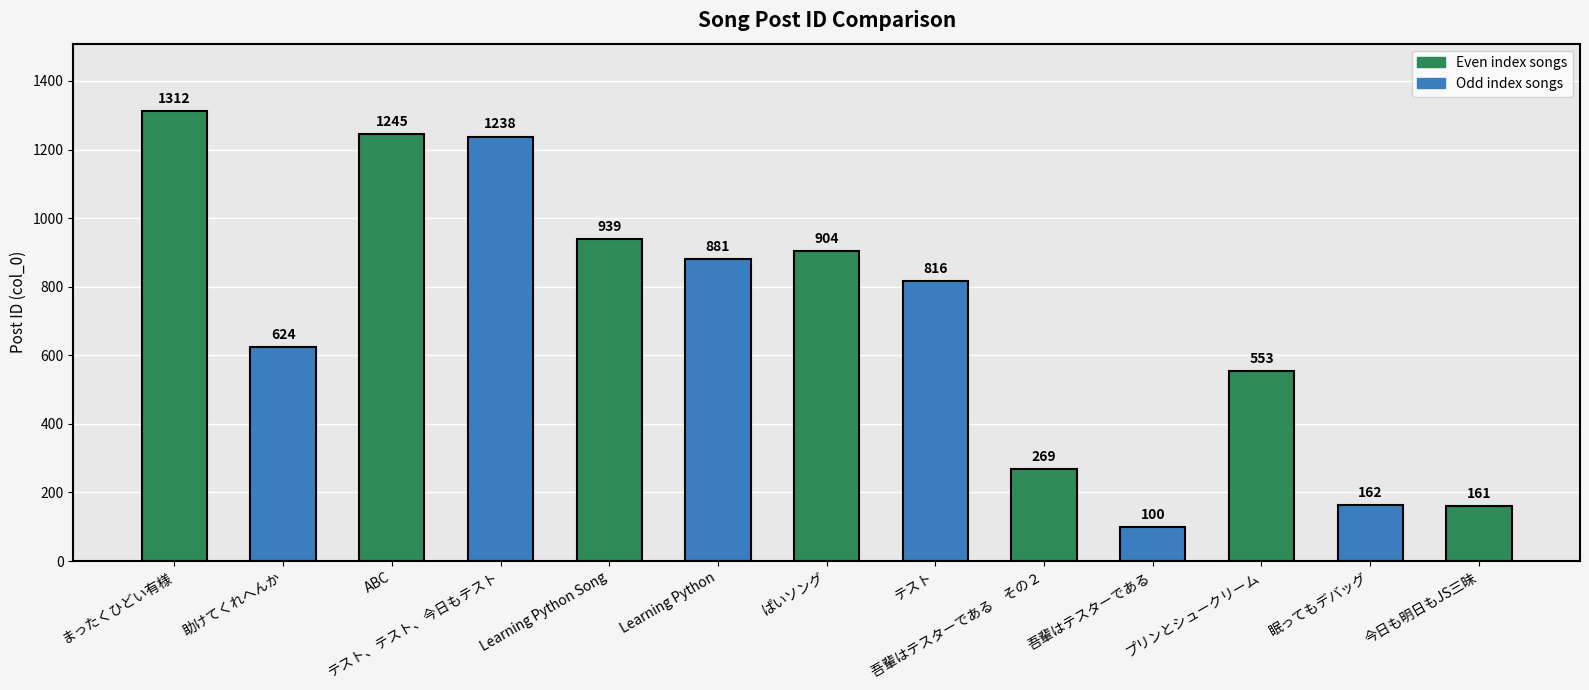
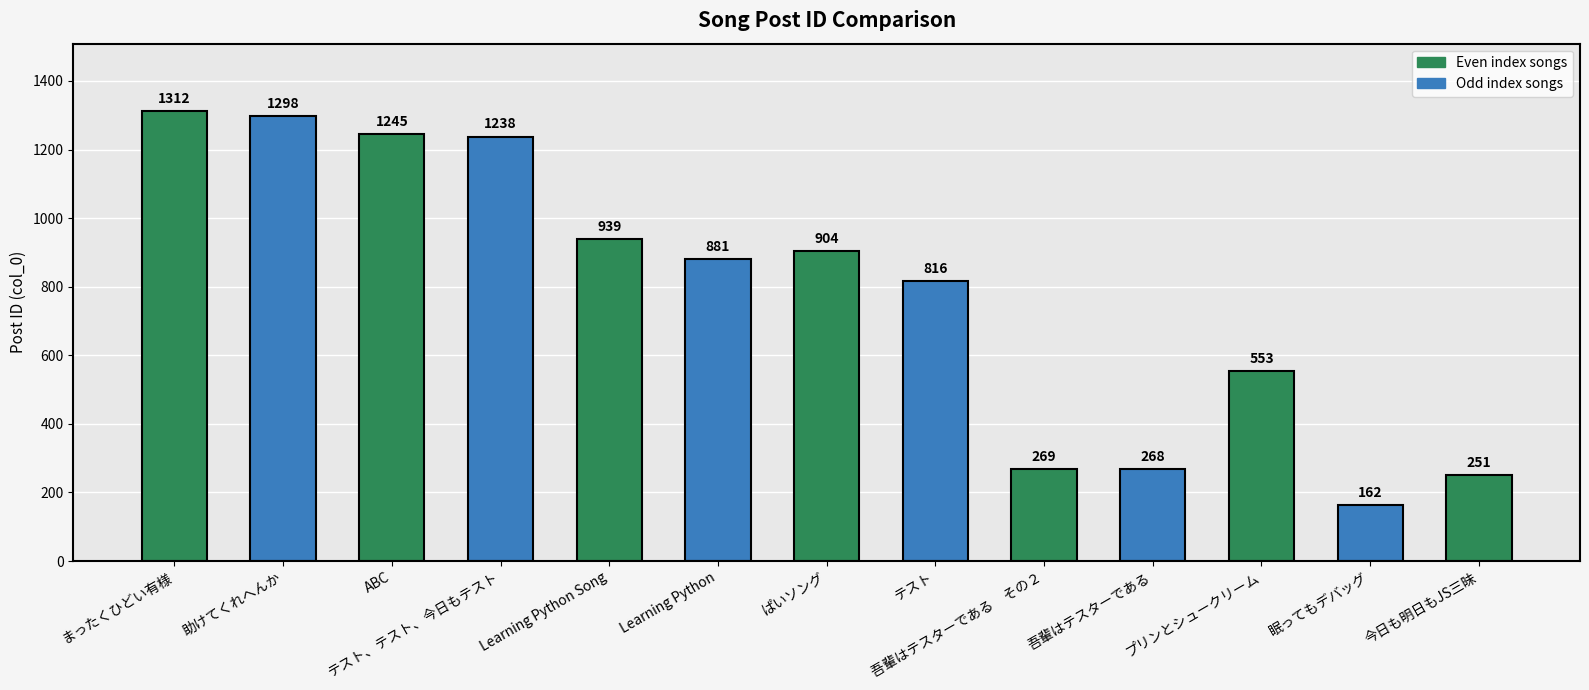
  {
    "まったくひどい有様": 1312,
-   "助けてくれへんか": 624,
+   "助けてくれへんか": 1298,
    "ABC": 1245,
    "テスト、テスト、今日もテスト": 1238,
    "Learning Python Song": 939,
    "Learning Python": 881,
    "ぱいソング": 904,
    "テスト": 816,
    "吾輩はテスターである その２": 269,
-   "吾輩はテスターである": 100,
+   "吾輩はテスターである": 268,
    "プリンとシュークリーム": 553,
    "眠ってもデバッグ": 162,
-   "今日も明日もJS三昧": 161
+   "今日も明日もJS三昧": 251
  }
